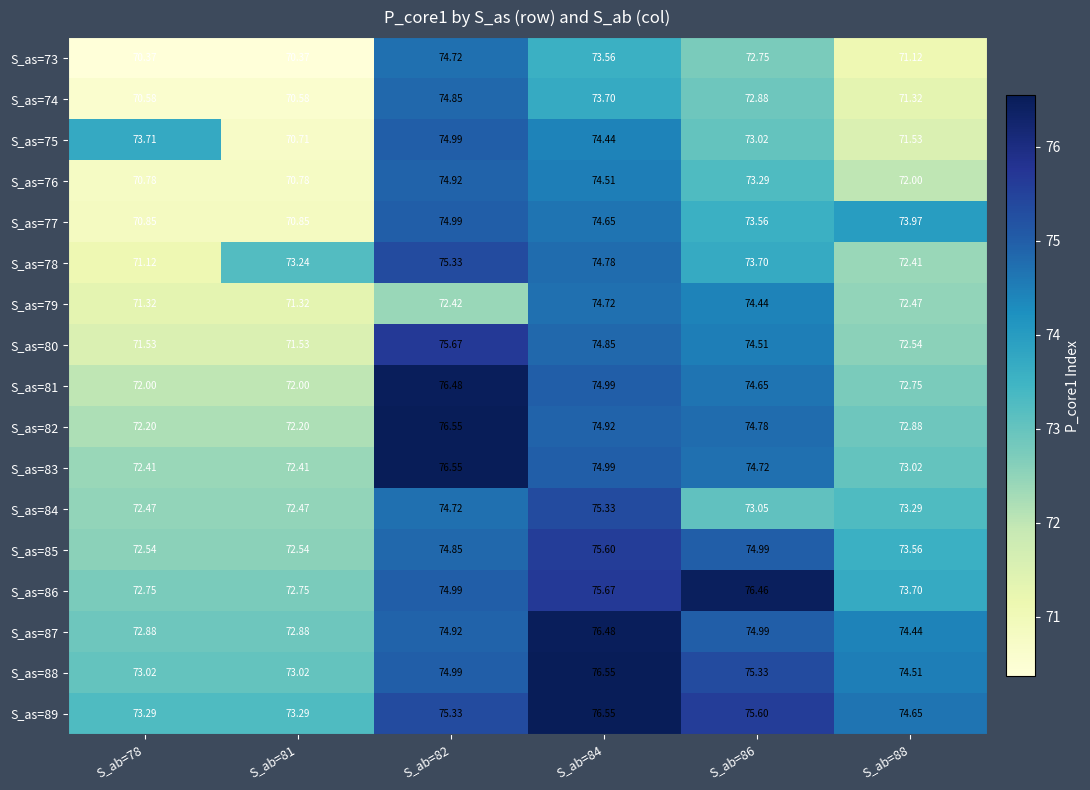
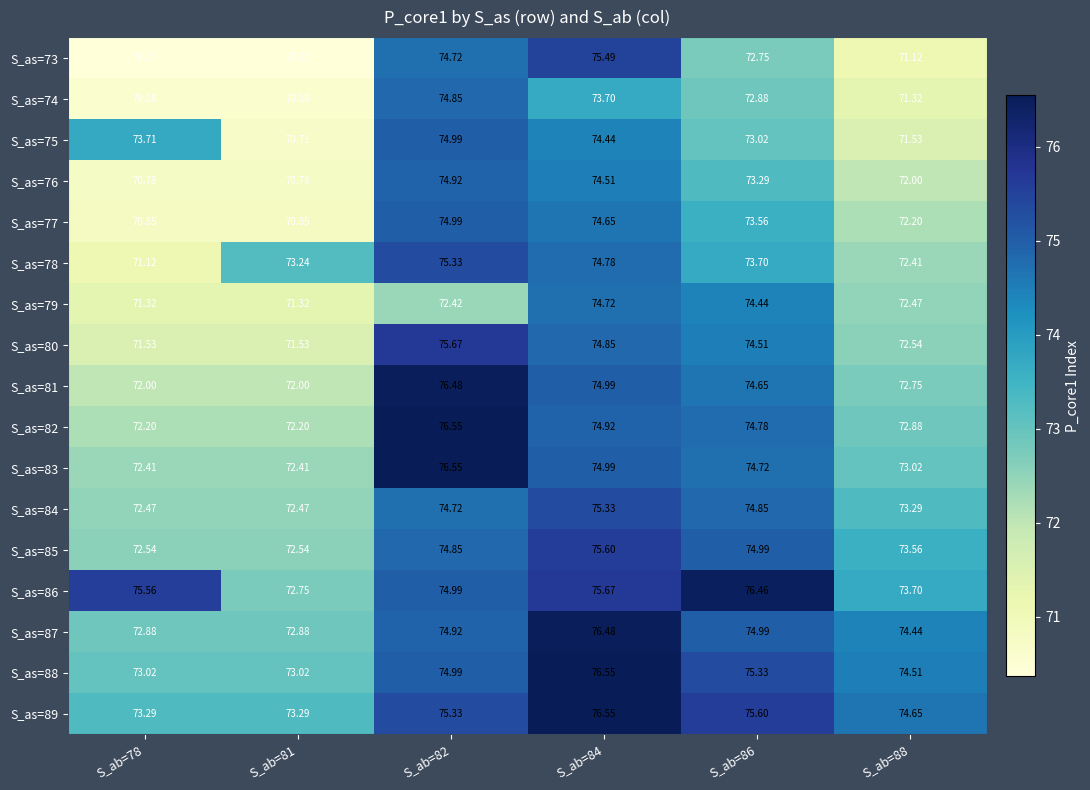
  {
    "S_as=73": {
      "S_ab=82": 74.72,
-     "S_ab=84": 73.56,
+     "S_ab=84": 75.49,
      "S_ab=86": 72.75,
      "S_ab=88": 71.12
    },
    "S_as=74": {
      "S_ab=78": 70.58,
      "S_ab=81": 70.58,
      "S_ab=82": 74.85,
      "S_ab=84": 73.70,
      "S_ab=86": 72.88,
      "S_ab=88": 71.32
    },
    "S_as=75": {
      "S_ab=78": 73.71,
      "S_ab=81": 70.71,
      "S_ab=82": 74.99,
      "S_ab=84": 74.44,
      "S_ab=86": 73.02,
      "S_ab=88": 71.53
    },
    "S_as=76": {
      "S_ab=78": 70.78,
      "S_ab=81": 70.78,
      "S_ab=82": 74.92,
      "S_ab=84": 74.51,
      "S_ab=86": 73.29,
      "S_ab=88": 72.00
    },
    "S_as=77": {
      "S_ab=78": 70.85,
      "S_ab=81": 70.85,
      "S_ab=82": 74.99,
      "S_ab=84": 74.65,
      "S_ab=86": 73.56,
-     "S_ab=88": 73.97
+     "S_ab=88": 72.20
    },
    "S_as=78": {
      "S_ab=78": 71.12,
      "S_ab=81": 73.24,
      "S_ab=82": 75.33,
      "S_ab=84": 74.78,
      "S_ab=86": 73.70,
      "S_ab=88": 72.41
    },
    "S_as=79": {
      "S_ab=78": 71.32,
      "S_ab=81": 71.32,
      "S_ab=82": 72.42,
      "S_ab=84": 74.72,
      "S_ab=86": 74.44,
      "S_ab=88": 72.47
    },
    "S_as=80": {
      "S_ab=78": 71.53,
      "S_ab=81": 71.53,
      "S_ab=82": 75.67,
      "S_ab=84": 74.85,
      "S_ab=86": 74.51,
      "S_ab=88": 72.54
    },
    "S_as=81": {
      "S_ab=78": 72.00,
      "S_ab=81": 72.00,
      "S_ab=82": 76.48,
      "S_ab=84": 74.99,
      "S_ab=86": 74.65,
      "S_ab=88": 72.75
    },
    "S_as=82": {
      "S_ab=78": 72.20,
      "S_ab=81": 72.20,
      "S_ab=82": 76.55,
      "S_ab=84": 74.92,
      "S_ab=86": 74.78,
      "S_ab=88": 72.88
    },
    "S_as=83": {
      "S_ab=78": 72.41,
      "S_ab=81": 72.41,
      "S_ab=82": 76.55,
      "S_ab=84": 74.99,
      "S_ab=86": 74.72,
      "S_ab=88": 73.02
    },
    "S_as=84": {
      "S_ab=78": 72.47,
      "S_ab=81": 72.47,
      "S_ab=82": 74.72,
      "S_ab=84": 75.33,
-     "S_ab=86": 73.05,
+     "S_ab=86": 74.85,
      "S_ab=88": 73.29
    },
    "S_as=85": {
      "S_ab=78": 72.54,
      "S_ab=81": 72.54,
      "S_ab=82": 74.85,
      "S_ab=84": 75.60,
      "S_ab=86": 74.99,
      "S_ab=88": 73.56
    },
    "S_as=86": {
-     "S_ab=78": 72.75,
+     "S_ab=78": 75.56,
      "S_ab=81": 72.75,
      "S_ab=82": 74.99,
      "S_ab=84": 75.67,
      "S_ab=86": 76.46,
      "S_ab=88": 73.70
    },
    "S_as=87": {
      "S_ab=78": 72.88,
      "S_ab=81": 72.88,
      "S_ab=82": 74.92,
      "S_ab=84": 76.48,
      "S_ab=86": 74.99,
      "S_ab=88": 74.44
    },
    "S_as=88": {
      "S_ab=78": 73.02,
      "S_ab=81": 73.02,
      "S_ab=82": 74.99,
      "S_ab=84": 76.55,
      "S_ab=86": 75.33,
      "S_ab=88": 74.51
    },
    "S_as=89": {
      "S_ab=78": 73.29,
      "S_ab=81": 73.29,
      "S_ab=82": 75.33,
      "S_ab=84": 76.55,
      "S_ab=86": 75.60,
      "S_ab=88": 74.65
    }
  }
